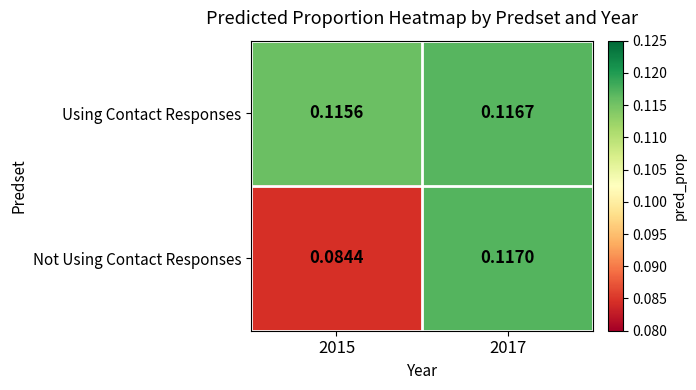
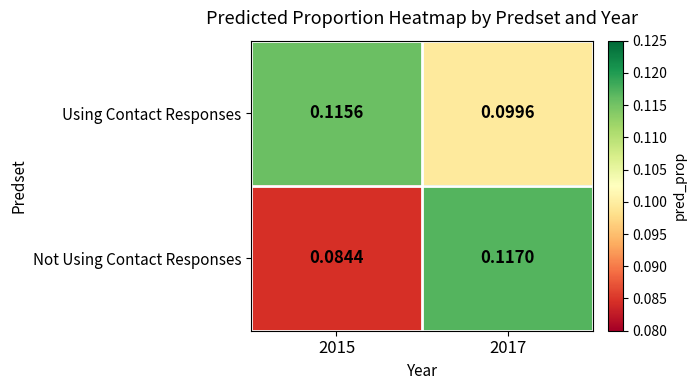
  {
    "Using Contact Responses": {
      "2015": 0.1156,
-     "2017": 0.1167
+     "2017": 0.0996
    },
    "Not Using Contact Responses": {
      "2015": 0.0844,
      "2017": 0.1170
    }
  }
